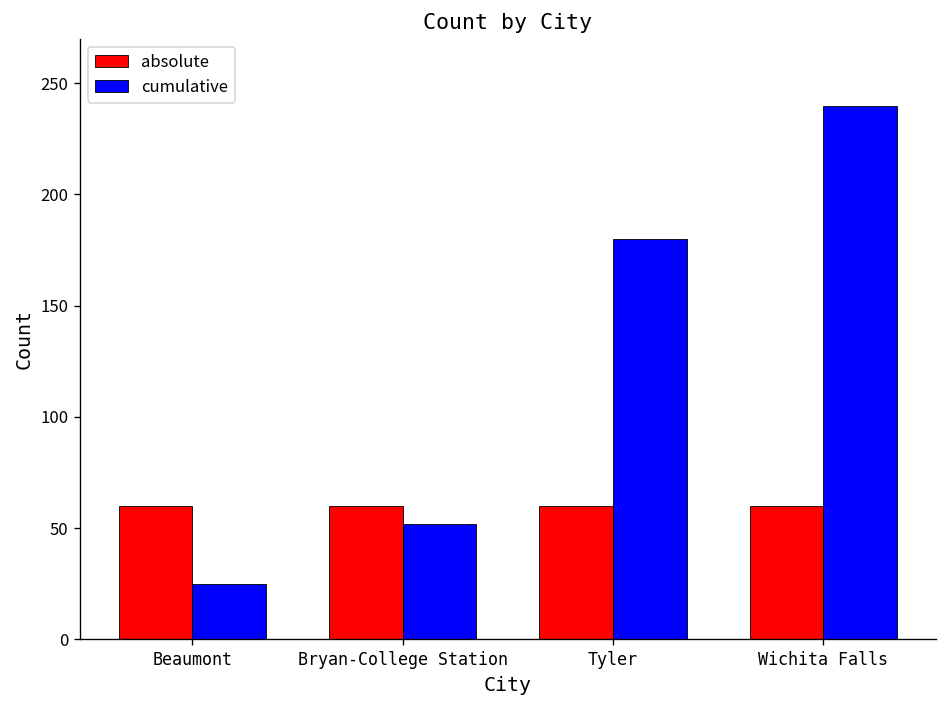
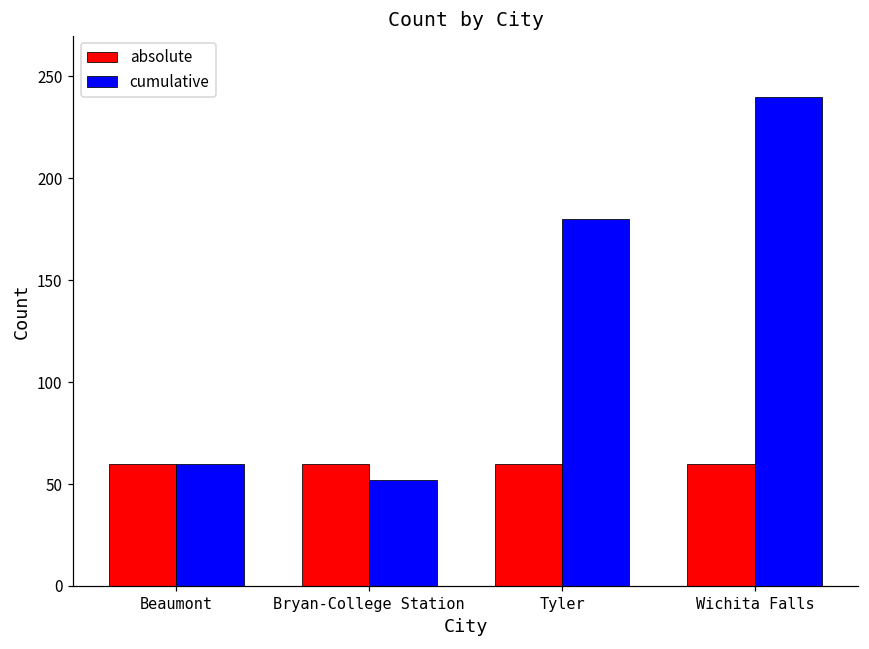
  {
    "absolute": {
      "Beaumont": 60,
      "Bryan-College Station": 60,
      "Tyler": 60,
      "Wichita Falls": 60
    },
    "cumulative": {
-     "Beaumont": 25,
+     "Beaumont": 60,
      "Bryan-College Station": 52,
      "Tyler": 180,
      "Wichita Falls": 240
    }
  }
